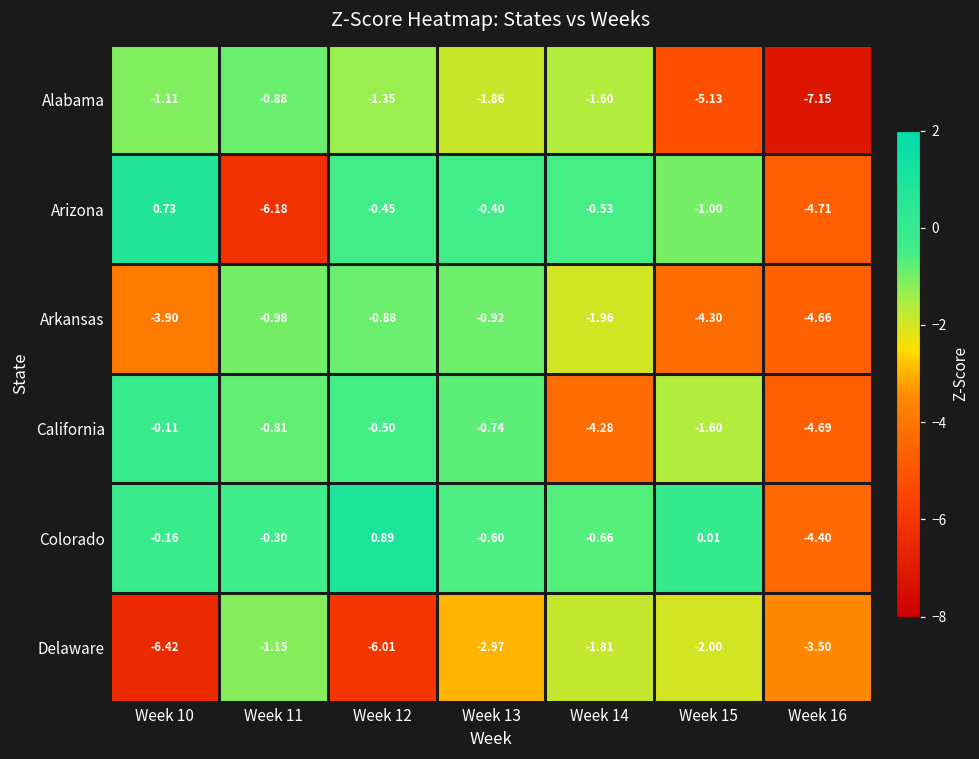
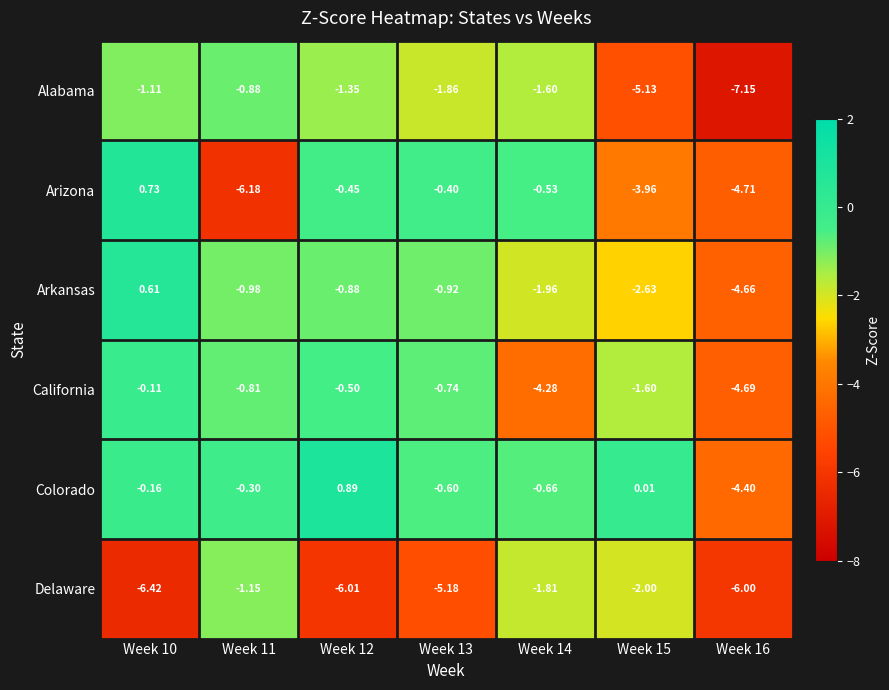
  {
    "Alabama": {
      "Week 10": -1.11,
      "Week 11": -0.88,
      "Week 12": -1.35,
      "Week 13": -1.86,
      "Week 14": -1.60,
      "Week 15": -5.13,
      "Week 16": -7.15
    },
    "Arizona": {
      "Week 10": 0.73,
      "Week 11": -6.18,
      "Week 12": -0.45,
      "Week 13": -0.40,
      "Week 14": -0.53,
-     "Week 15": -1.00,
+     "Week 15": -3.96,
      "Week 16": -4.71
    },
    "Arkansas": {
-     "Week 10": -3.90,
+     "Week 10": 0.61,
      "Week 11": -0.98,
      "Week 12": -0.88,
      "Week 13": -0.92,
      "Week 14": -1.96,
-     "Week 15": -4.30,
+     "Week 15": -2.63,
      "Week 16": -4.66
    },
    "California": {
      "Week 10": -0.11,
      "Week 11": -0.81,
      "Week 12": -0.50,
      "Week 13": -0.74,
      "Week 14": -4.28,
      "Week 15": -1.60,
      "Week 16": -4.69
    },
    "Colorado": {
      "Week 10": -0.16,
      "Week 11": -0.30,
      "Week 12": 0.89,
      "Week 13": -0.60,
      "Week 14": -0.66,
      "Week 15": 0.01,
      "Week 16": -4.40
    },
    "Delaware": {
      "Week 10": -6.42,
      "Week 11": -1.15,
      "Week 12": -6.01,
-     "Week 13": -2.97,
+     "Week 13": -5.18,
      "Week 14": -1.81,
      "Week 15": -2.00,
-     "Week 16": -3.50
+     "Week 16": -6.00
    }
  }
